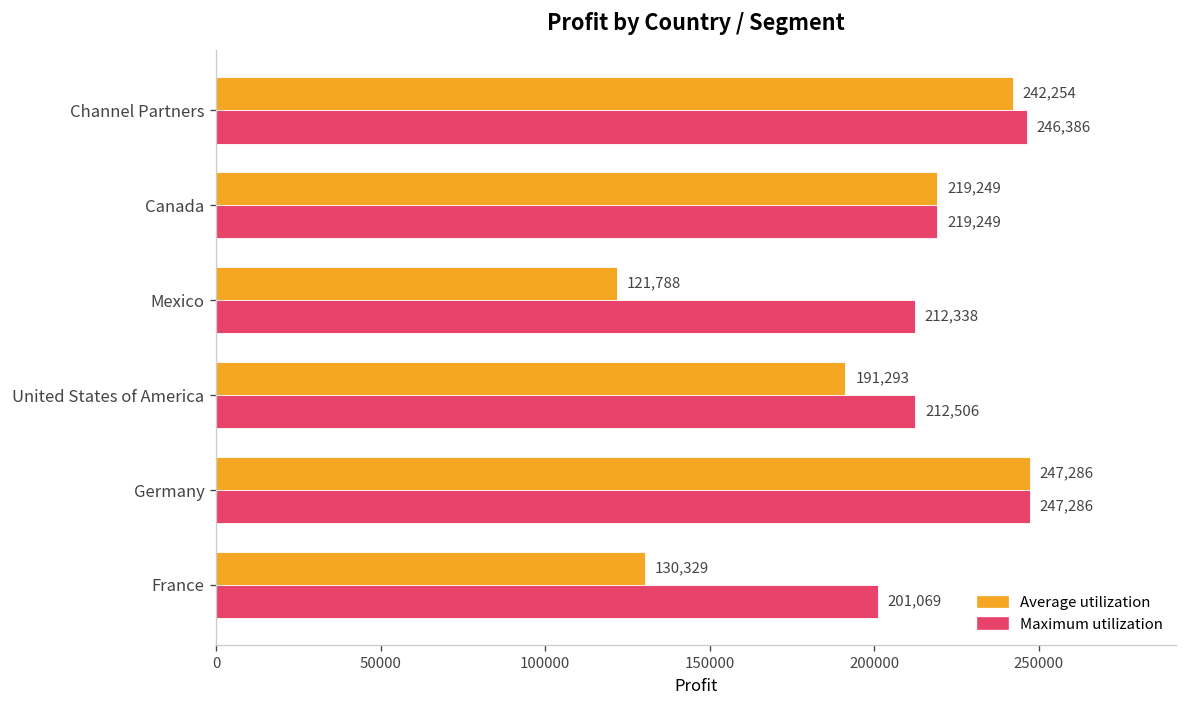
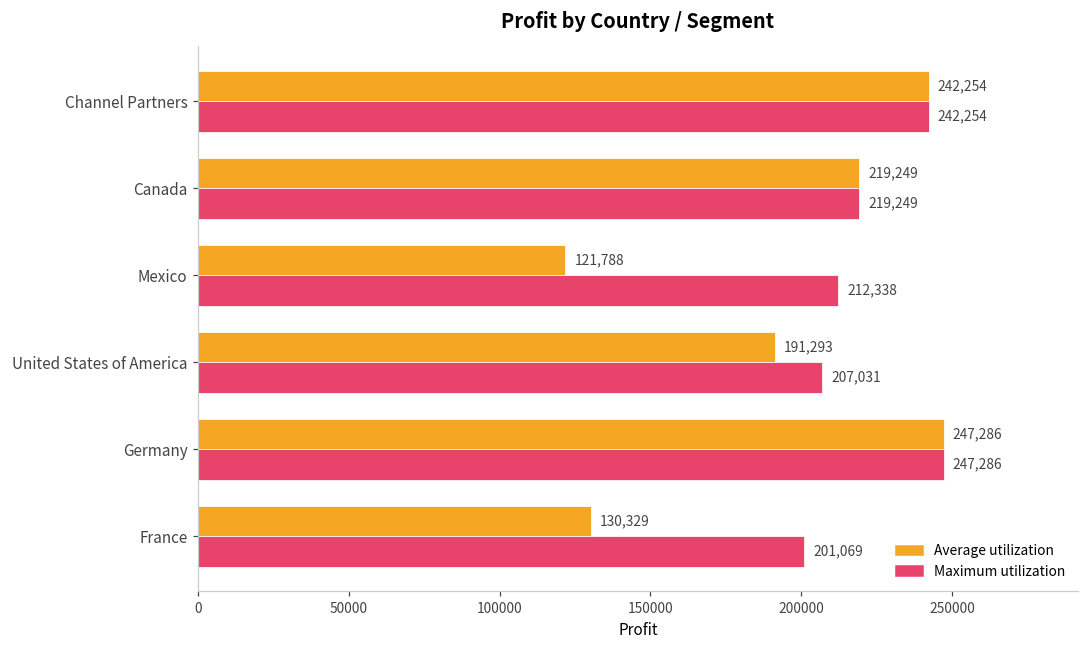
  {
    "Average utilization": {
      "Channel Partners": "242,254",
      "Canada": "219,249",
      "Mexico": "121,788",
      "United States of America": "191,293",
      "Germany": "247,286",
      "France": "130,329"
    },
    "Maximum utilization": {
-     "Channel Partners": "246,386",
+     "Channel Partners": "242,254",
      "Canada": "219,249",
      "Mexico": "212,338",
-     "United States of America": "212,506",
+     "United States of America": "207,031",
      "Germany": "247,286",
      "France": "201,069"
    }
  }
